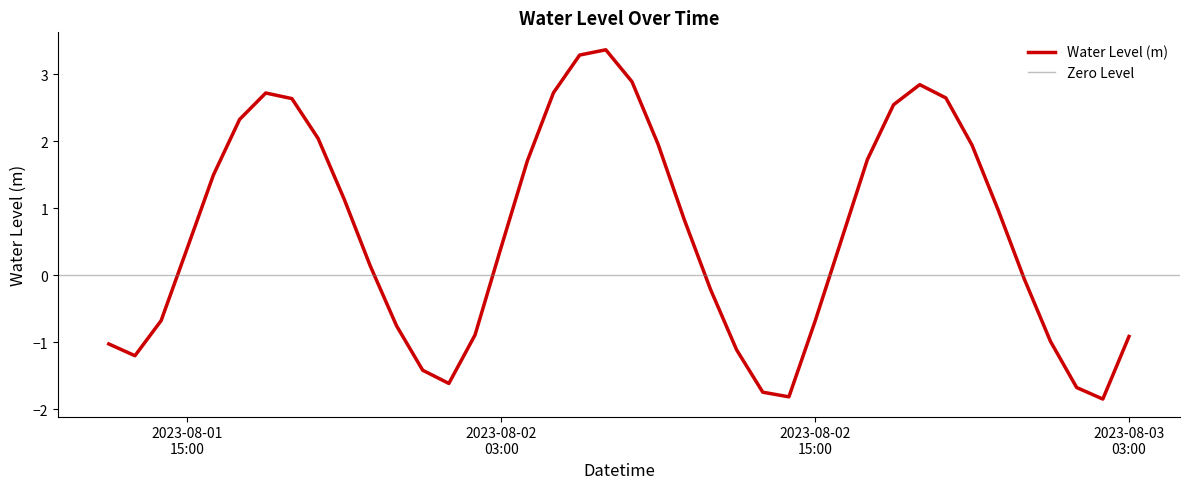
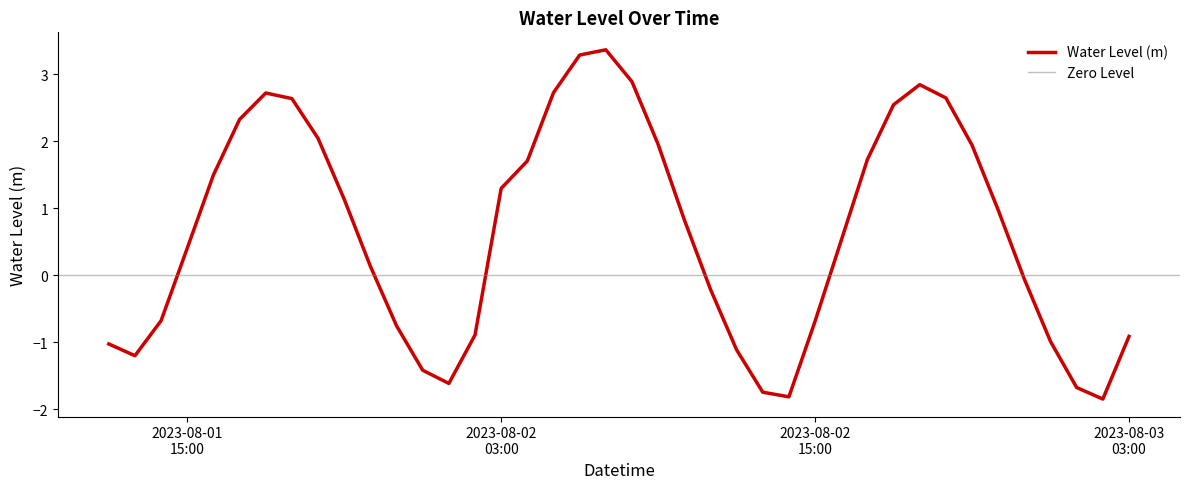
  {
    "2023-08-01 15:00": 0.4,
-   "2023-08-02 03:00": 0.4,
+   "2023-08-02 03:00": 1.3,
    "2023-08-02 15:00": -0.7,
    "2023-08-03 03:00": -0.9
  }
